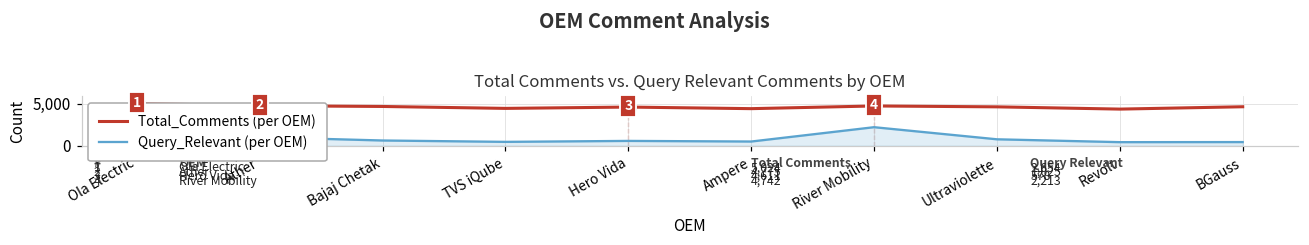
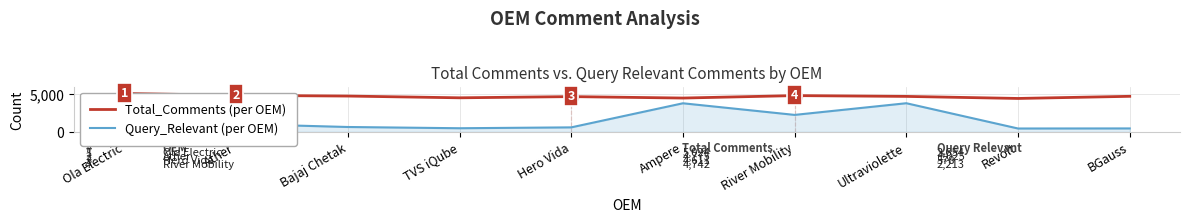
  {
    "Query_Relevant (per OEM)": {
      "Bajaj Chetak": "1,000",
      "TVS iQube": "0",
      "Hero Vida": "1,000",
-     "Ampere": "1,000",
+     "Ampere": "4,000",
      "River Mobility": "2,000",
-     "Ultraviolette": "1,000",
+     "Ultraviolette": "4,000",
      "Revolt": "0",
      "BGauss": "0"
    }
  }
